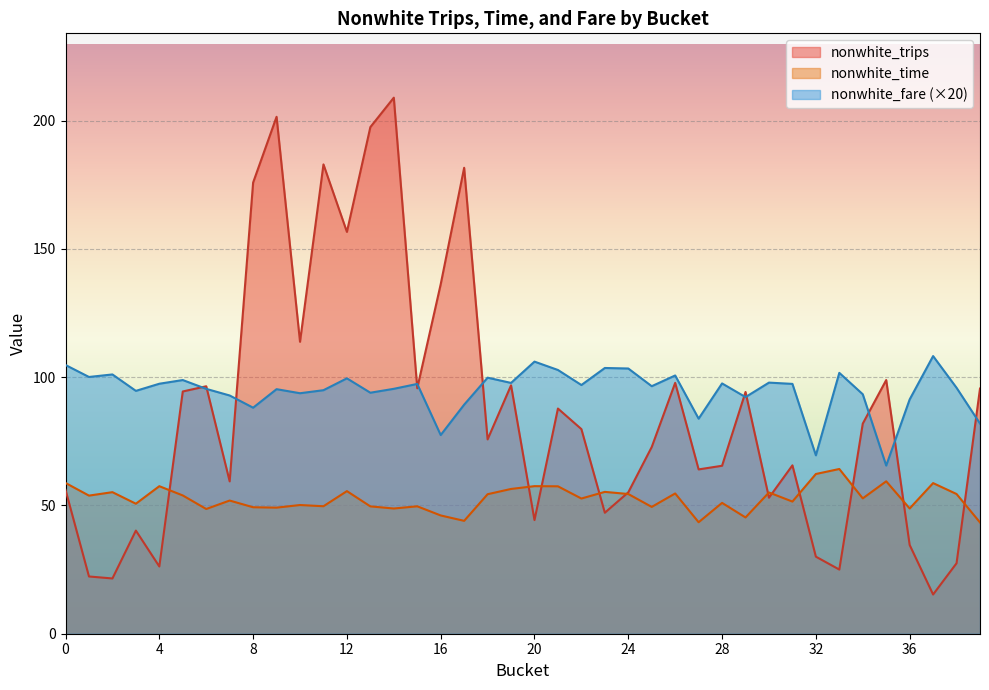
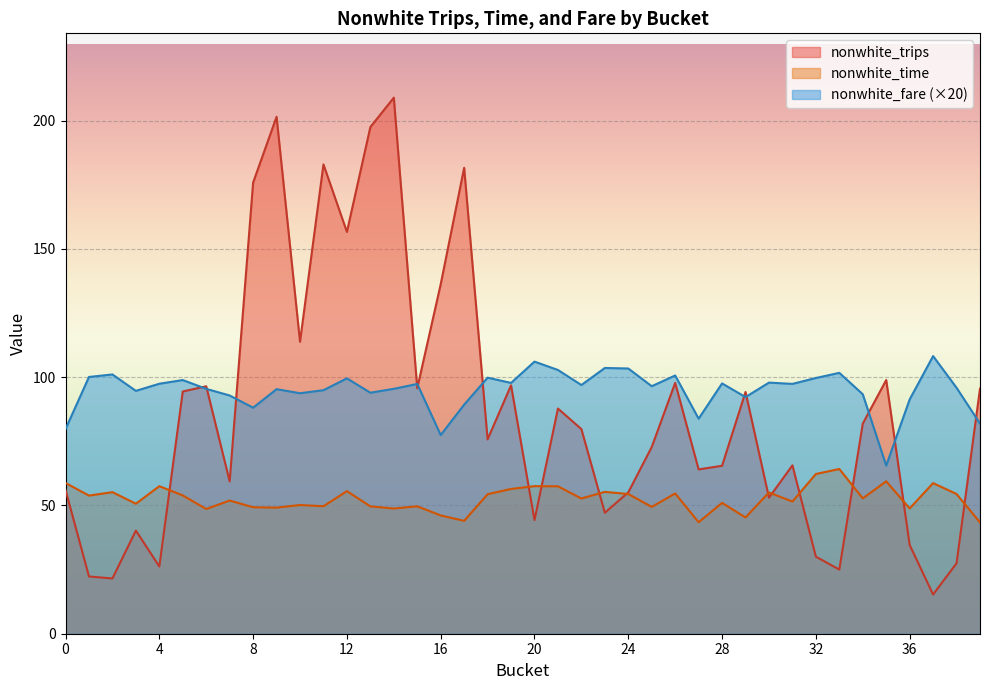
  {
    "nonwhite_fare (×20)": {
-     "0": 105,
+     "0": 80,
      "4": 97,
      "8": 88,
      "12": 100,
      "16": 77,
      "20": 106,
      "24": 103,
      "28": 98,
-     "32": 70,
+     "32": 100,
      "36": 91
    }
  }
